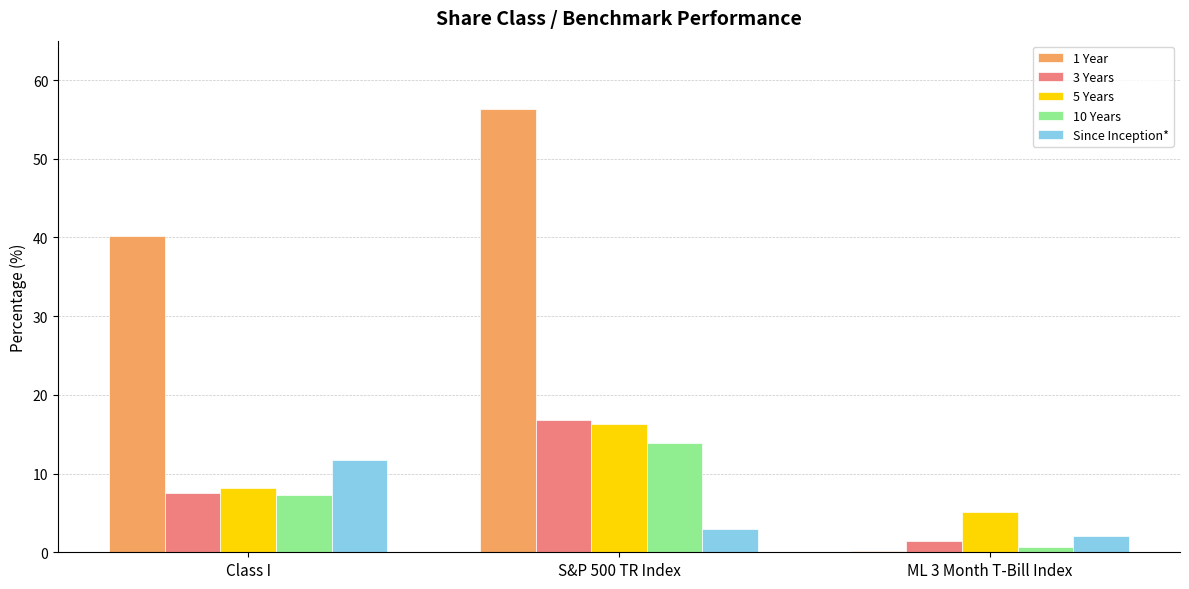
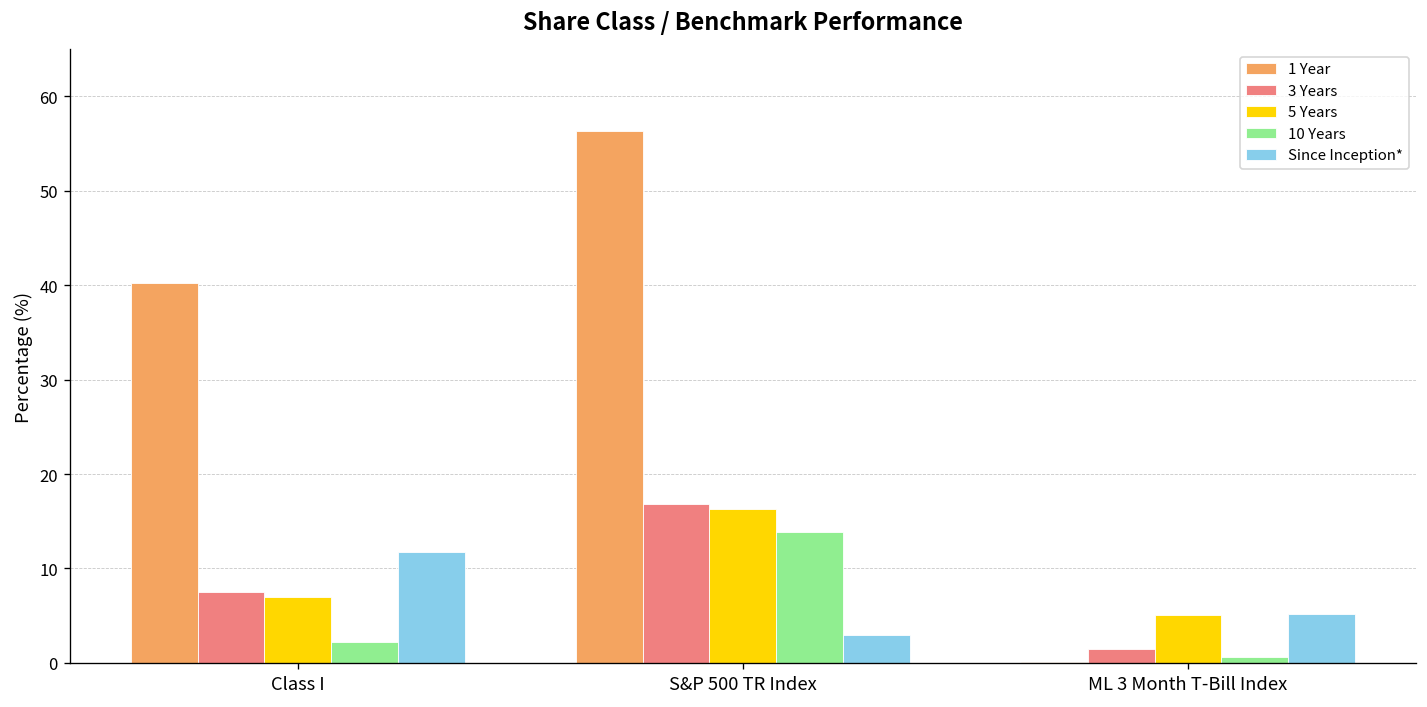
  {
    "5 Years": {
-     "Class I": 8,
+     "Class I": 7,
      "S&P 500 TR Index": 16,
      "ML 3 Month T-Bill Index": 5
    },
    "10 Years": {
-     "Class I": 7,
+     "Class I": 2,
      "S&P 500 TR Index": 14,
      "ML 3 Month T-Bill Index": 1
    },
    "Since Inception*": {
      "Class I": 12,
      "S&P 500 TR Index": 3,
-     "ML 3 Month T-Bill Index": 2
+     "ML 3 Month T-Bill Index": 5
    }
  }
